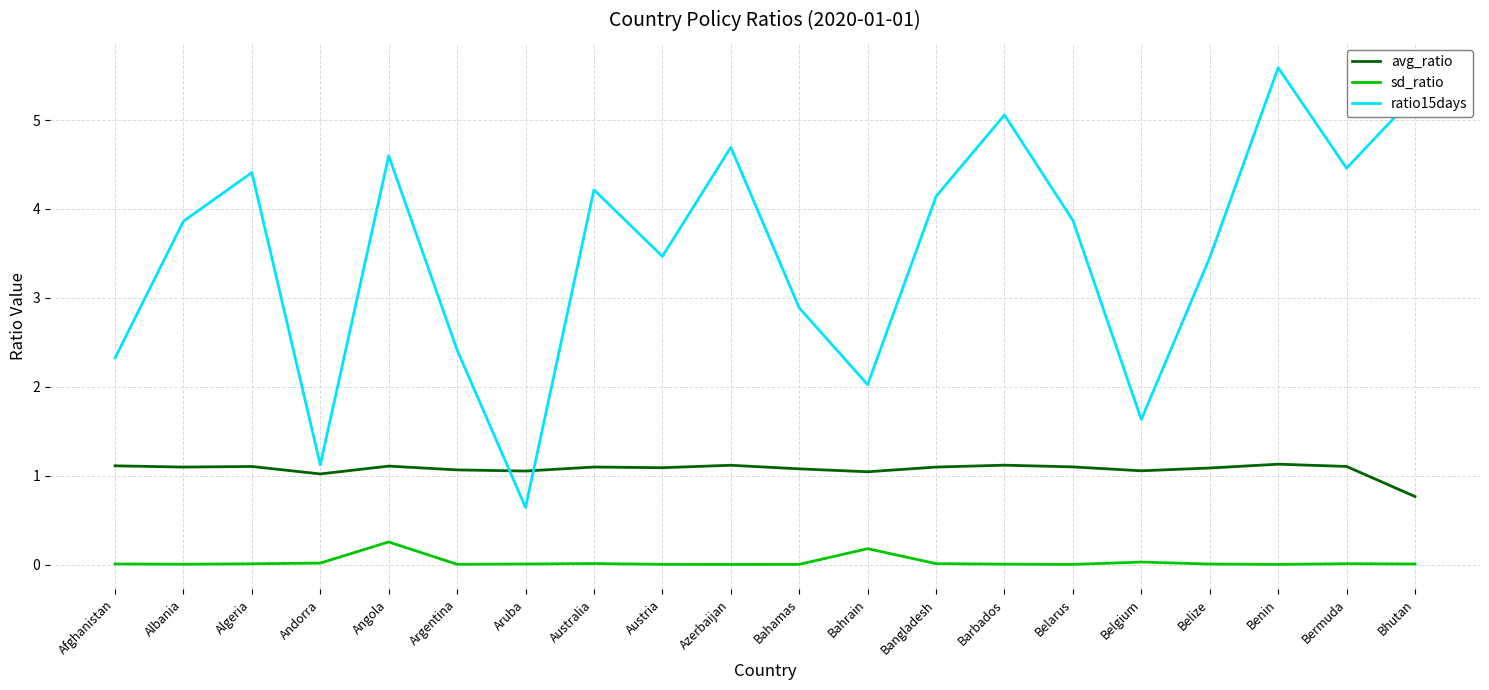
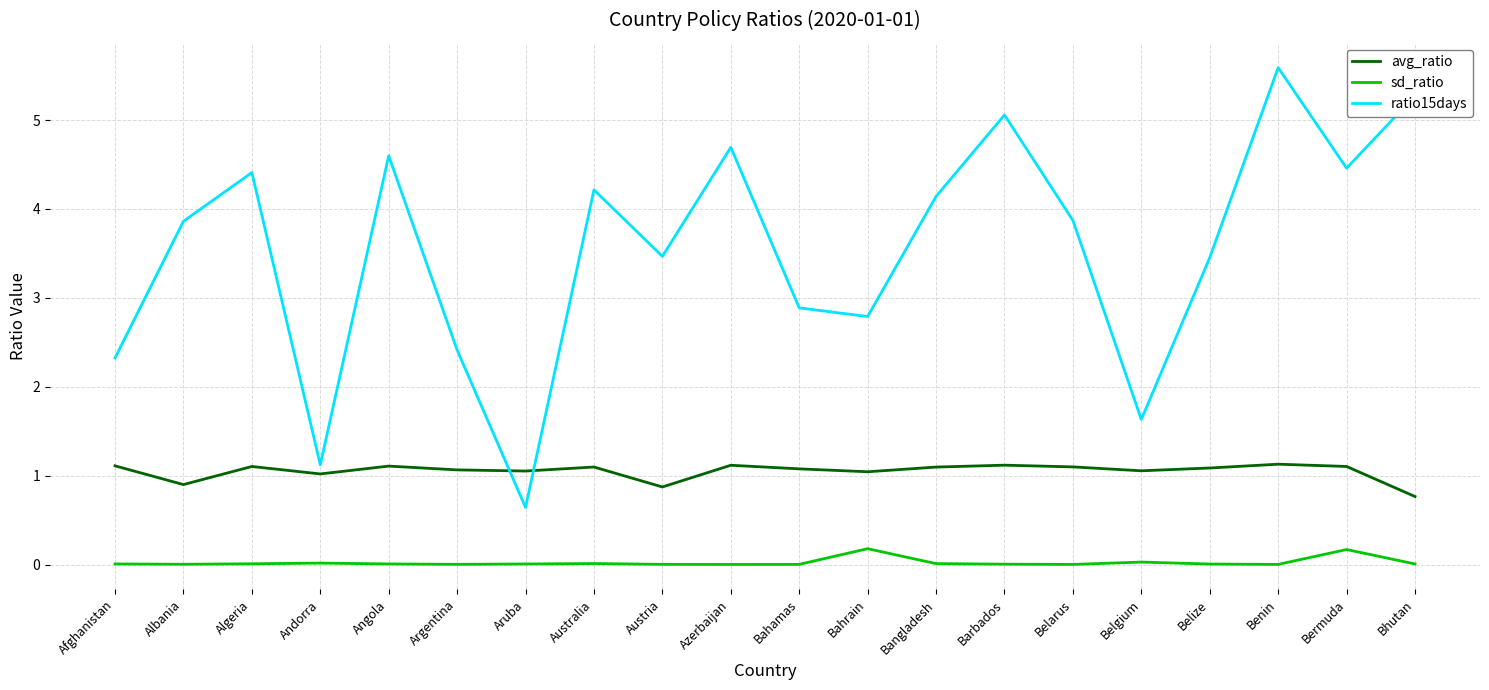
  {
    "avg_ratio": {
      "Afghanistan": 1.1,
-     "Albania": 1.1,
+     "Albania": 0.9,
      "Algeria": 1.1,
      "Andorra": 1.0,
      "Angola": 1.1,
      "Argentina": 1.1,
      "Aruba": 1.1,
      "Australia": 1.1,
-     "Austria": 1.1,
+     "Austria": 0.9,
      "Azerbaijan": 1.1,
      "Bahamas": 1.1,
      "Bahrain": 1.0,
      "Bangladesh": 1.1,
      "Barbados": 1.1,
      "Belarus": 1.1,
      "Belgium": 1.1,
      "Belize": 1.1,
      "Benin": 1.1,
      "Bermuda": 1.1,
      "Bhutan": 0.8
    },
    "sd_ratio": {
      "Afghanistan": 0.0,
      "Albania": 0.0,
      "Algeria": 0.0,
      "Andorra": 0.0,
-     "Angola": 0.3,
+     "Angola": 0.0,
      "Argentina": 0.0,
      "Aruba": 0.0,
      "Australia": 0.0,
      "Austria": 0.0,
      "Azerbaijan": 0.0,
      "Bahamas": 0.0,
      "Bahrain": 0.2,
      "Bangladesh": 0.0,
      "Barbados": 0.0,
      "Belarus": 0.0,
      "Belgium": 0.0,
      "Belize": 0.0,
      "Benin": 0.0,
-     "Bermuda": 0.0,
+     "Bermuda": 0.2,
      "Bhutan": 0.0
    },
    "ratio15days": {
      "Afghanistan": 2.3,
      "Albania": 3.9,
      "Algeria": 4.4,
      "Andorra": 1.1,
      "Angola": 4.6,
      "Argentina": 2.4,
      "Aruba": 0.6,
      "Australia": 4.2,
      "Austria": 3.5,
      "Azerbaijan": 4.7,
      "Bahamas": 2.9,
-     "Bahrain": 2.0,
+     "Bahrain": 2.8,
      "Bangladesh": 4.1,
      "Barbados": 5.1,
      "Belarus": 3.9,
      "Belgium": 1.6,
      "Belize": 3.5,
      "Benin": 5.6,
      "Bermuda": 4.5
    }
  }
